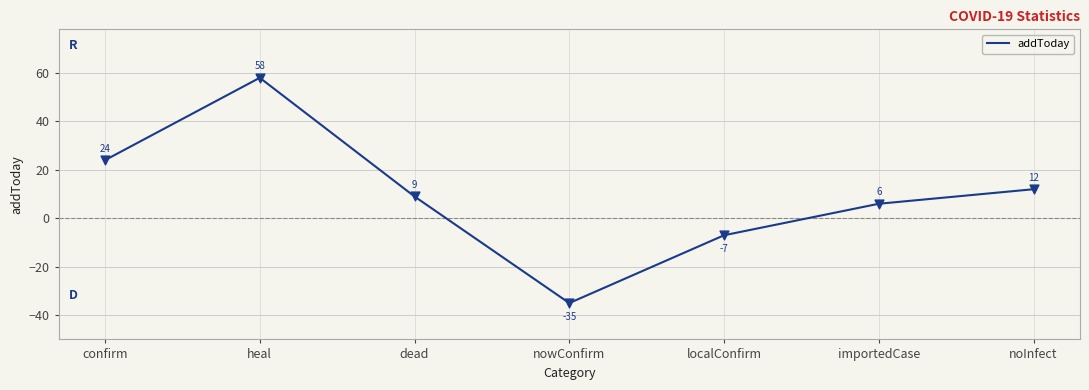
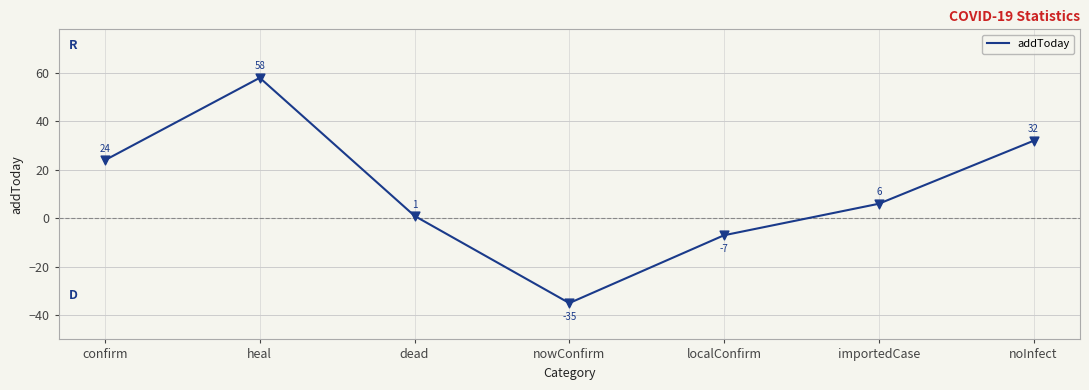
  {
    "confirm": 24,
    "heal": 58,
-   "dead": 9,
+   "dead": 1,
    "nowConfirm": -35,
    "localConfirm": -7,
    "importedCase": 6,
-   "noInfect": 12
+   "noInfect": 32
  }
